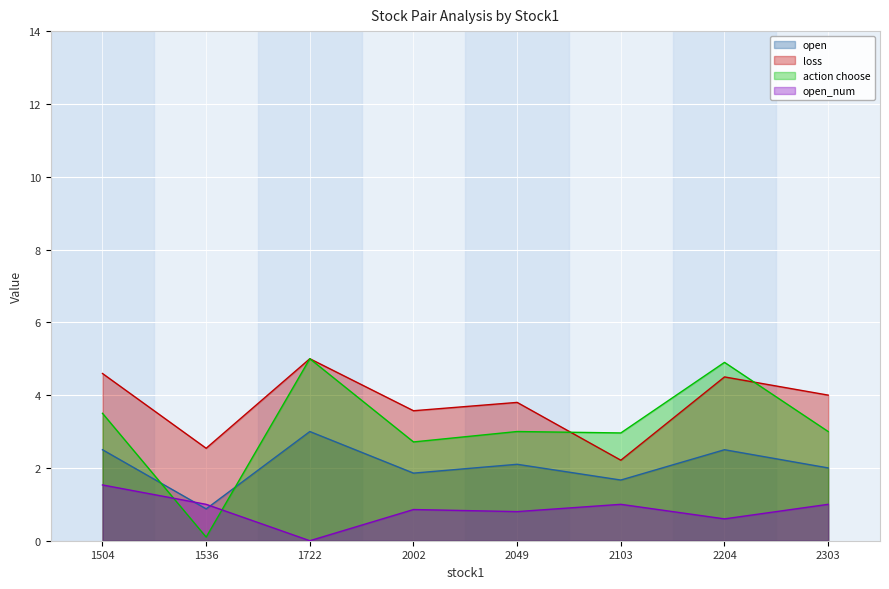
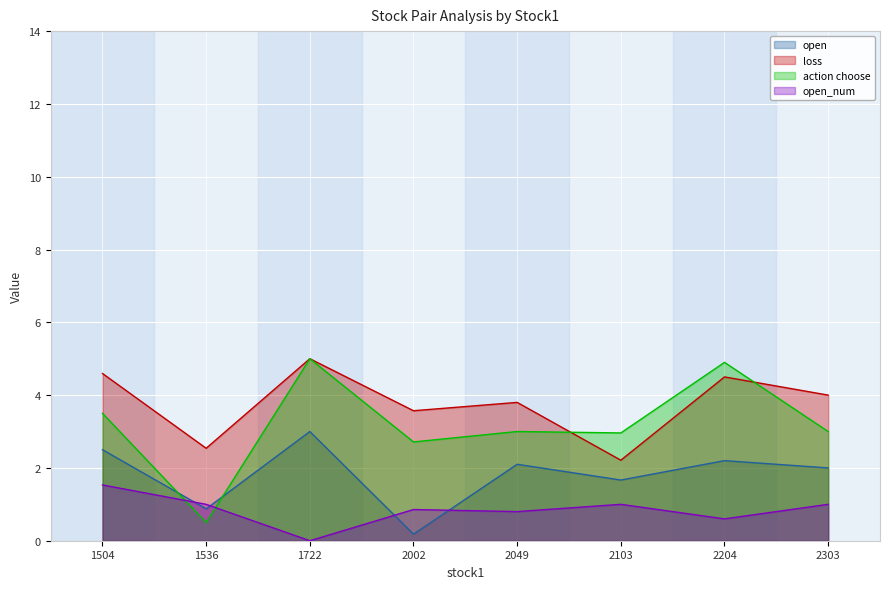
  {
    "open": {
      "1504": 2.5,
      "1536": 0.9,
      "1722": 3.0,
-     "2002": 1.9,
+     "2002": 0.2,
      "2049": 2.1,
      "2103": 1.7,
-     "2204": 2.5,
+     "2204": 2.2,
      "2303": 2.0
    },
    "loss": {
      "1504": 4.6,
      "1536": 2.5,
      "2002": 3.6,
      "2049": 3.8,
      "2103": 2.2,
      "2204": 4.5,
      "2303": 4.0
    },
    "action choose": {
      "1504": 3.5,
-     "1536": 0.1,
+     "1536": 0.5,
      "2002": 2.7,
      "2049": 3.0,
      "2103": 3.0,
      "2204": 4.9,
      "2303": 3.0
    },
    "open_num": {
      "1504": 1.5,
      "1536": 1.0,
      "1722": 0.0,
      "2002": 0.9,
      "2049": 0.8,
      "2103": 1.0,
      "2204": 0.6,
      "2303": 1.0
    }
  }
